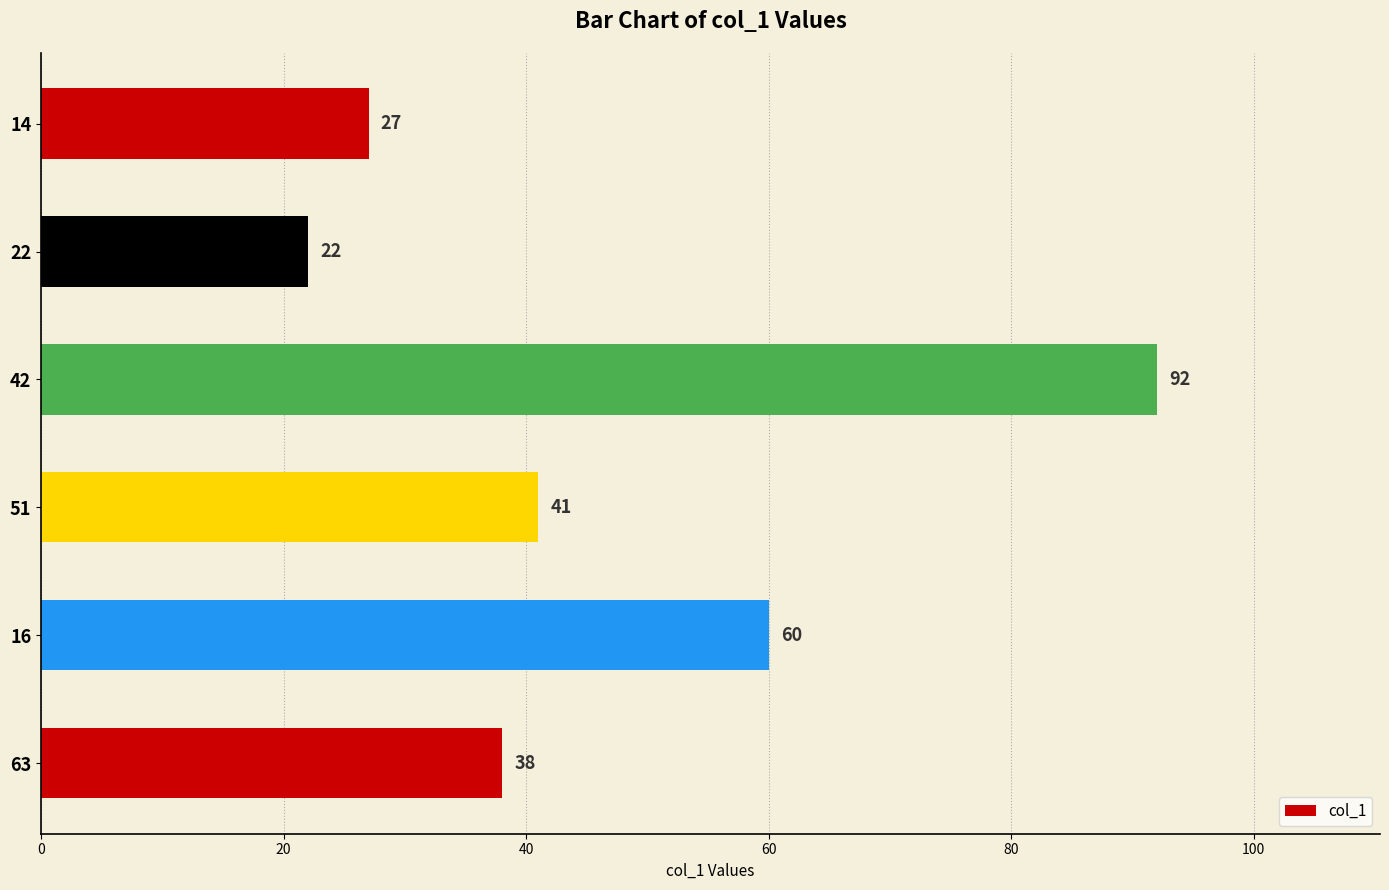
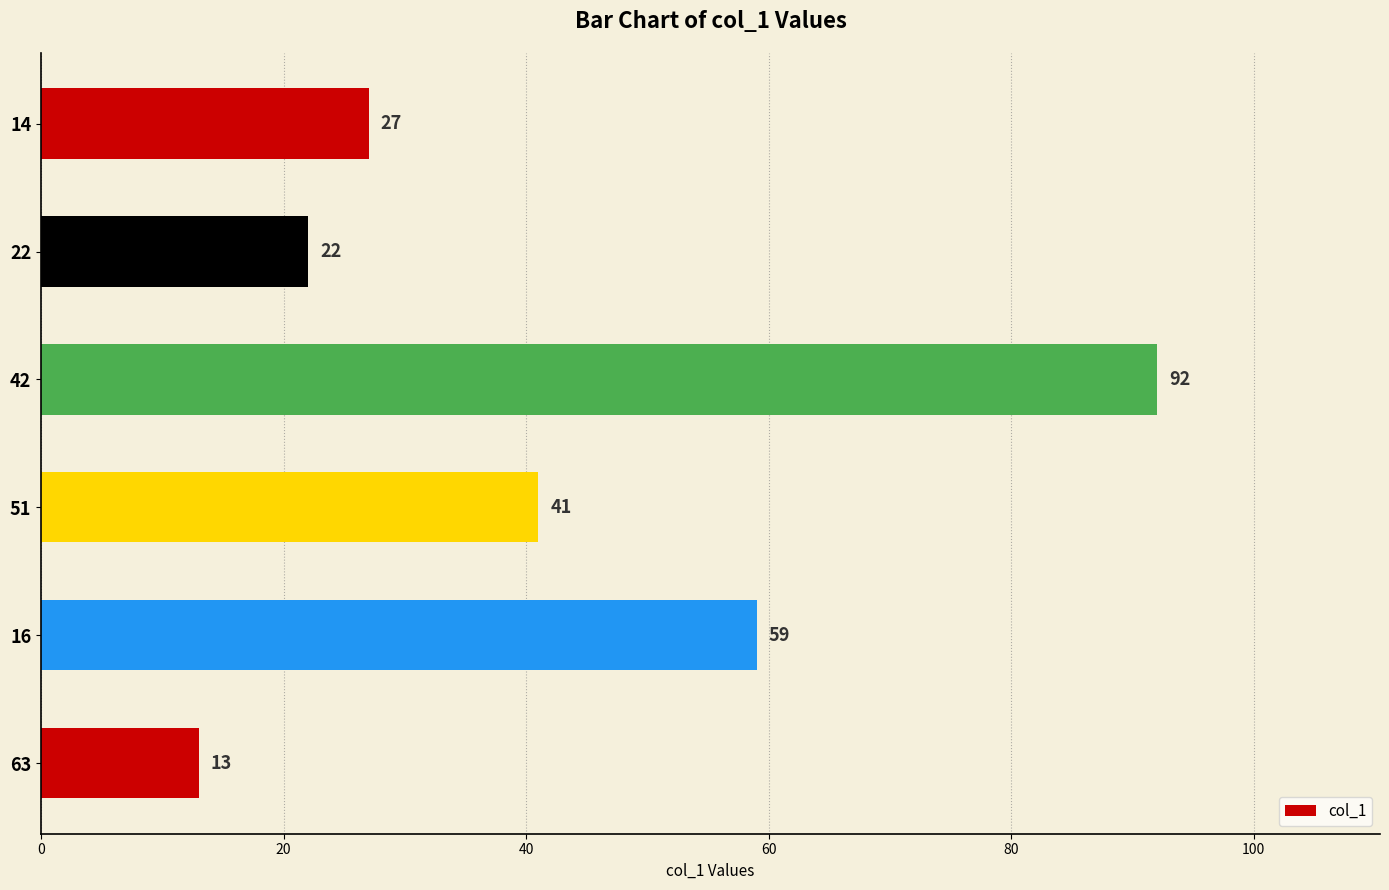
  {
    "14": 27,
    "22": 22,
    "42": 92,
    "51": 41,
-   "16": 60,
-   "63": 38
+   "16": 59,
+   "63": 13
  }
